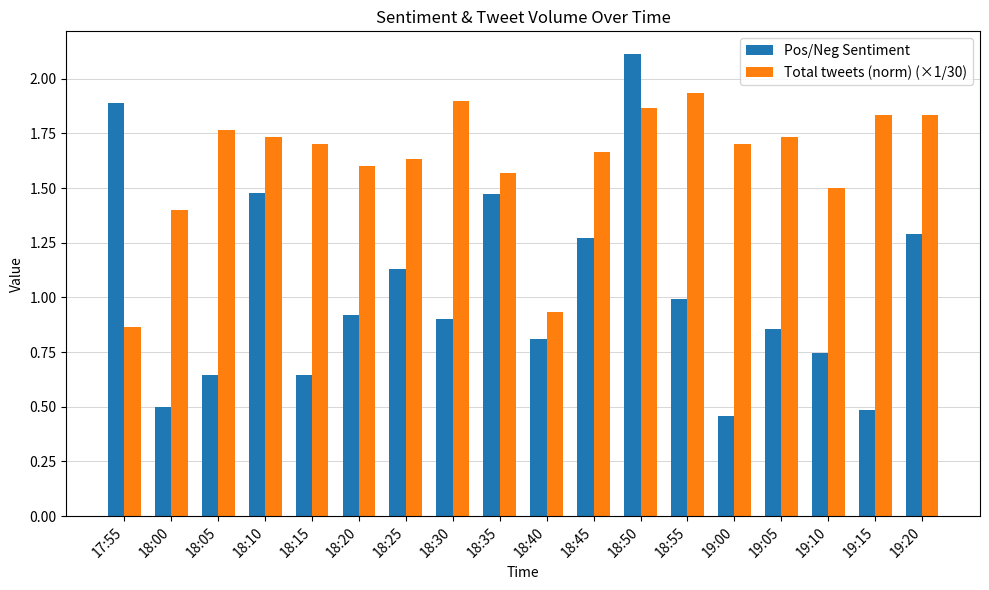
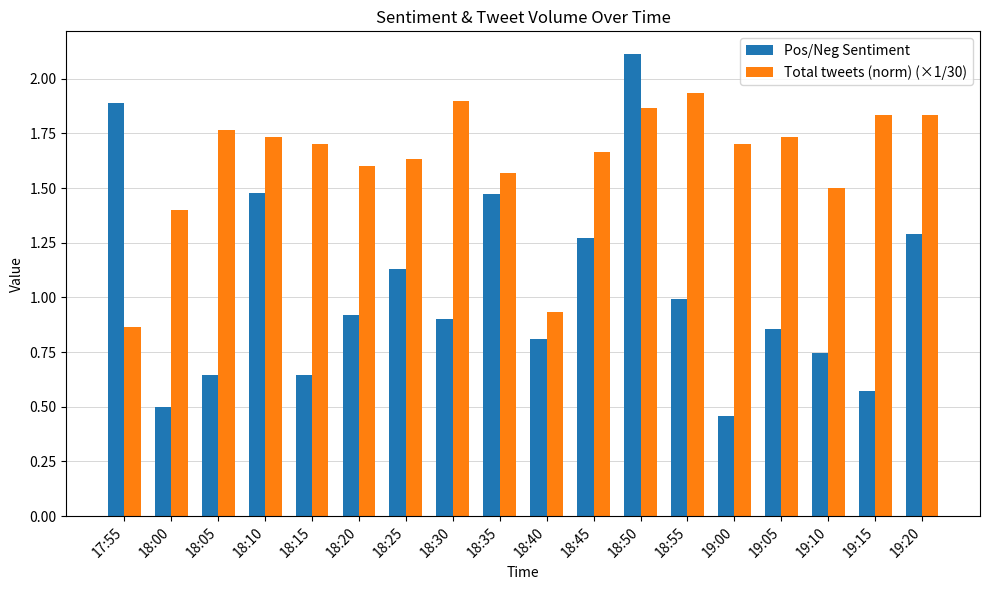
  {
    "Pos/Neg Sentiment": {
      "17:55": 1.89,
      "18:00": 0.50,
      "18:05": 0.65,
      "18:10": 1.48,
      "18:15": 0.65,
      "18:20": 0.92,
      "18:25": 1.13,
      "18:30": 0.90,
      "18:35": 1.47,
      "18:40": 0.81,
      "18:45": 1.27,
      "18:50": 2.11,
      "18:55": 0.99,
      "19:00": 0.46,
      "19:05": 0.86,
      "19:10": 0.74,
-     "19:15": 0.49,
+     "19:15": 0.57,
      "19:20": 1.29
    },
    "Total tweets (norm) (×1/30)": {
      "17:55": 0.87,
      "18:00": 1.40,
      "18:05": 1.77,
      "18:10": 1.73,
      "18:15": 1.70,
      "18:20": 1.60,
      "18:25": 1.63,
      "18:30": 1.90,
      "18:35": 1.57,
      "18:40": 0.93,
      "18:45": 1.67,
      "18:50": 1.87,
      "18:55": 1.93,
      "19:00": 1.70,
      "19:05": 1.73,
      "19:10": 1.50,
      "19:15": 1.83,
      "19:20": 1.83
    }
  }
